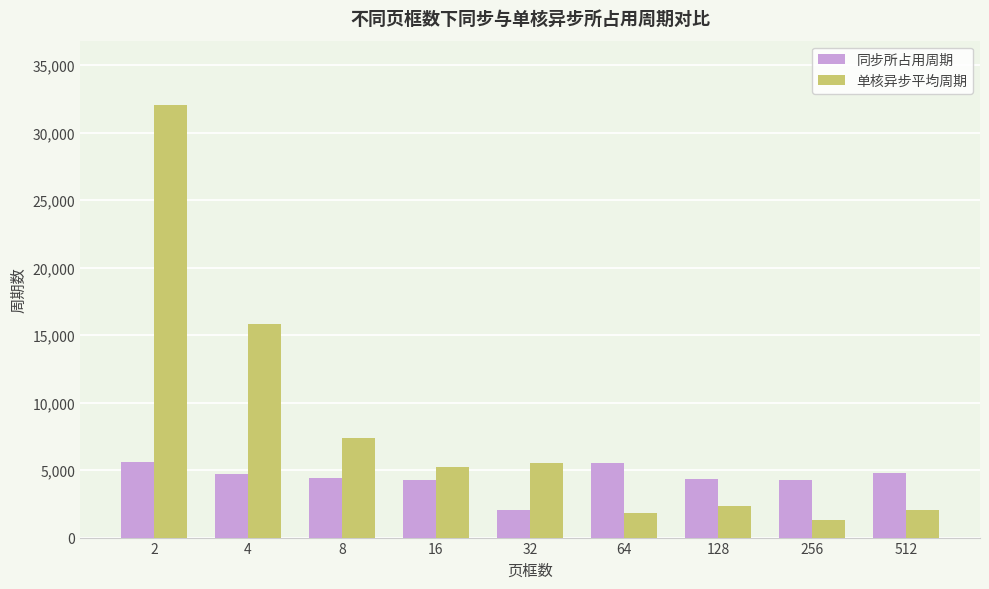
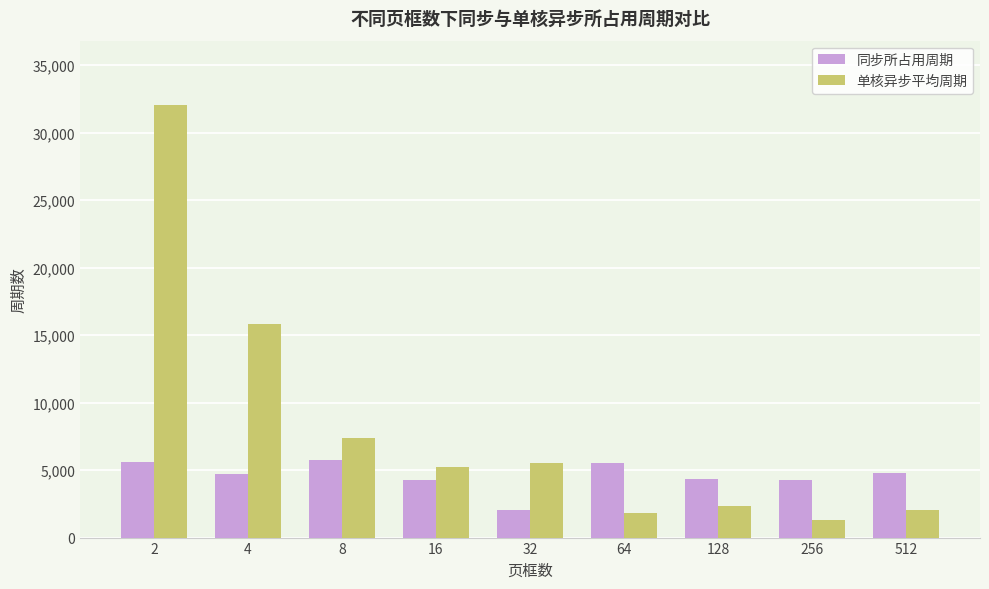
  {
    "同步所占用周期": {
      "2": "5,600",
      "4": "4,700",
-     "8": "4,400",
+     "8": "5,800",
      "16": "4,300",
      "32": "2,000",
      "64": "5,500",
      "128": "4,300",
      "256": "4,300",
      "512": "4,800"
    },
    "单核异步平均周期": {
      "2": "32,000",
      "4": "15,900",
      "8": "7,300",
      "16": "5,300",
      "32": "5,500",
      "64": "1,800",
      "128": "2,300",
      "256": "1,300",
      "512": "2,000"
    }
  }
